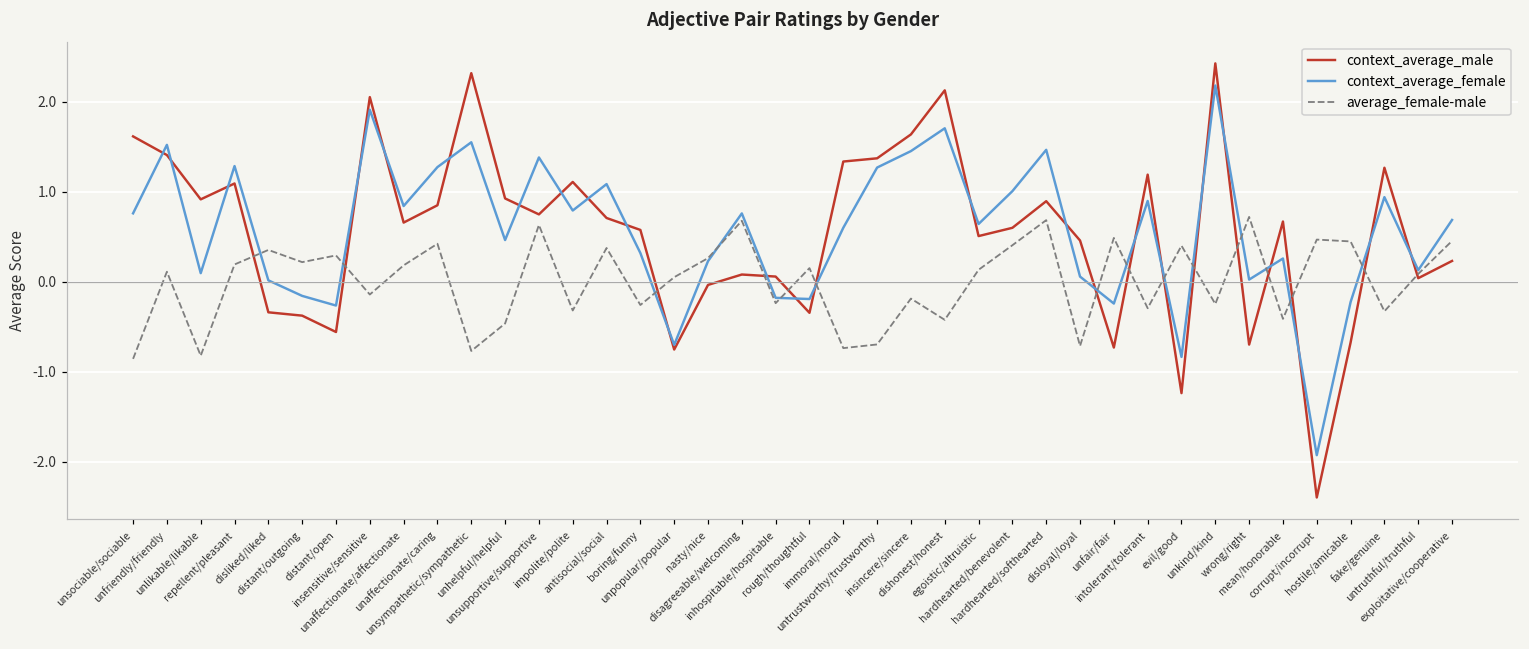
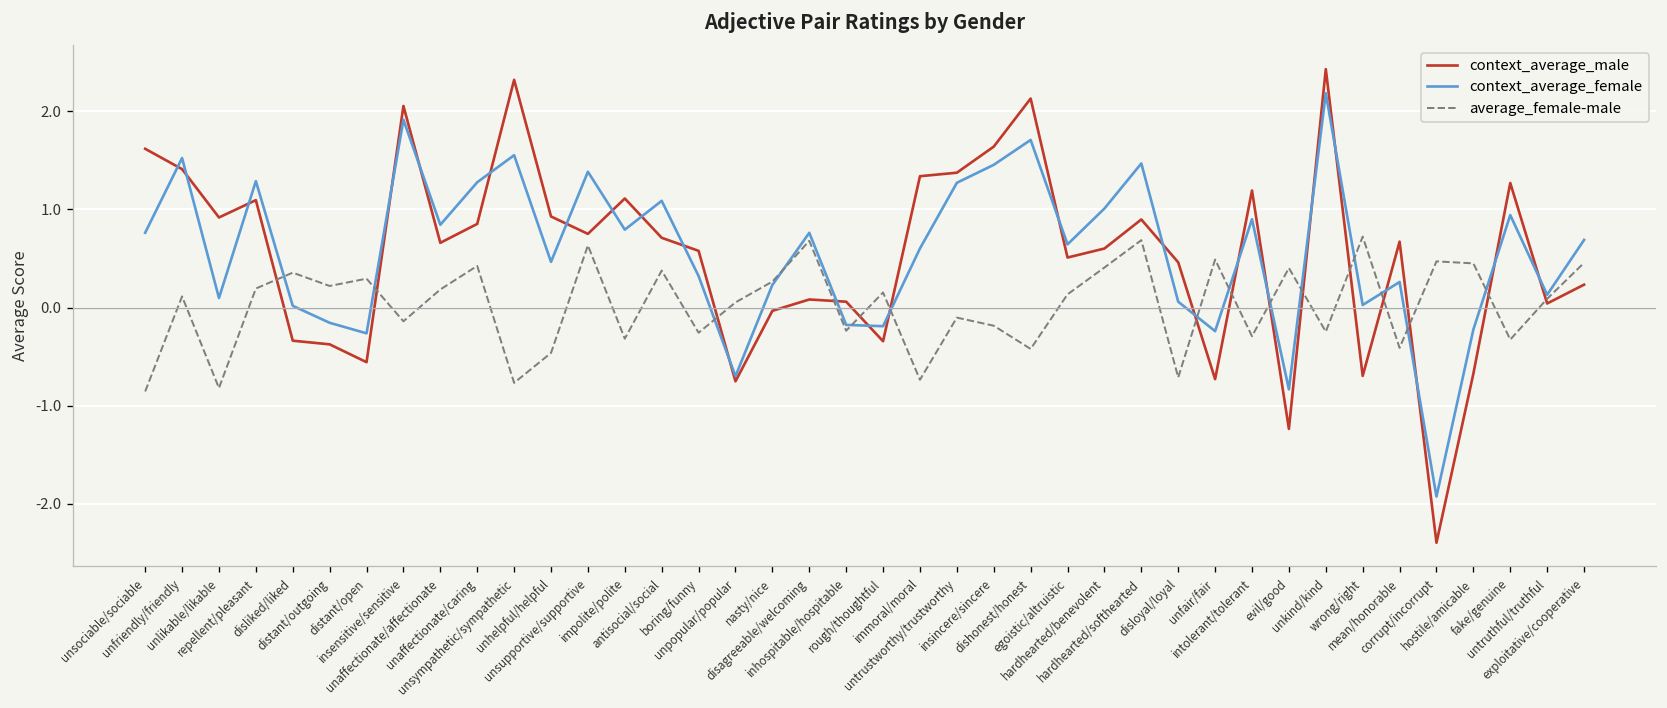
  {
    "context_average_male": {
      "unsociable/sociable": 1.6,
      "unfriendly/friendly": 1.4,
      "unlikable/likable": 0.9,
      "repellent/pleasant": 1.1,
      "disliked/liked": -0.3,
      "distant/outgoing": -0.4,
      "distant/open": -0.6,
      "insensitive/sensitive": 2.1,
      "unaffectionate/affectionate": 0.7,
      "unaffectionate/caring": 0.9,
      "unsympathetic/sympathetic": 2.3,
      "unhelpful/helpful": 0.9,
      "unsupportive/supportive": 0.7,
      "impolite/polite": 1.1,
      "antisocial/social": 0.7,
      "boring/funny": 0.6,
      "unpopular/popular": -0.8,
      "nasty/nice": 0.0,
      "disagreeable/welcoming": 0.1,
      "inhospitable/hospitable": 0.1,
      "rough/thoughtful": -0.3,
      "immoral/moral": 1.3,
      "untrustworthy/trustworthy": 1.4,
      "insincere/sincere": 1.6,
      "dishonest/honest": 2.1,
      "egoistic/altruistic": 0.5,
      "hardhearted/benevolent": 0.6,
      "hardhearted/softhearted": 0.9,
      "disloyal/loyal": 0.5,
      "unfair/fair": -0.7,
      "intolerant/tolerant": 1.2,
      "evil/good": -1.2,
      "unkind/kind": 2.4,
      "wrong/right": -0.7,
      "mean/honorable": 0.7,
      "corrupt/incorrupt": -2.4,
      "hostile/amicable": -0.7,
      "fake/genuine": 1.3,
      "untruthful/truthful": 0.0,
      "exploitative/cooperative": 0.2
    },
    "context_average_female": {
      "unsociable/sociable": 0.8,
      "unfriendly/friendly": 1.5,
      "unlikable/likable": 0.1,
      "repellent/pleasant": 1.3,
      "disliked/liked": 0.0,
      "distant/outgoing": -0.2,
      "distant/open": -0.3,
      "insensitive/sensitive": 1.9,
      "unaffectionate/affectionate": 0.8,
      "unaffectionate/caring": 1.3,
      "unsympathetic/sympathetic": 1.6,
      "unhelpful/helpful": 0.5,
      "unsupportive/supportive": 1.4,
      "impolite/polite": 0.8,
      "antisocial/social": 1.1,
      "boring/funny": 0.3,
      "unpopular/popular": -0.7,
      "nasty/nice": 0.2,
      "disagreeable/welcoming": 0.8,
      "inhospitable/hospitable": -0.2,
      "rough/thoughtful": -0.2,
      "immoral/moral": 0.6,
      "untrustworthy/trustworthy": 1.3,
      "insincere/sincere": 1.5,
      "dishonest/honest": 1.7,
      "egoistic/altruistic": 0.6,
      "hardhearted/benevolent": 1.0,
      "hardhearted/softhearted": 1.5,
      "disloyal/loyal": 0.1,
      "unfair/fair": -0.2,
      "intolerant/tolerant": 0.9,
      "evil/good": -0.8,
      "unkind/kind": 2.2,
      "wrong/right": 0.0,
      "mean/honorable": 0.3,
      "corrupt/incorrupt": -1.9,
      "hostile/amicable": -0.2,
      "fake/genuine": 0.9,
      "untruthful/truthful": 0.1,
      "exploitative/cooperative": 0.7
    },
    "average_female-male": {
      "unsociable/sociable": -0.9,
      "unfriendly/friendly": 0.1,
      "unlikable/likable": -0.8,
      "repellent/pleasant": 0.2,
      "disliked/liked": 0.4,
      "distant/outgoing": 0.2,
      "distant/open": 0.3,
      "insensitive/sensitive": -0.1,
      "unaffectionate/affectionate": 0.2,
      "unaffectionate/caring": 0.4,
      "unsympathetic/sympathetic": -0.8,
      "unhelpful/helpful": -0.5,
      "unsupportive/supportive": 0.6,
      "impolite/polite": -0.3,
      "antisocial/social": 0.4,
      "boring/funny": -0.3,
      "unpopular/popular": 0.1,
      "nasty/nice": 0.3,
      "disagreeable/welcoming": 0.7,
      "inhospitable/hospitable": -0.2,
      "rough/thoughtful": 0.2,
      "immoral/moral": -0.7,
-     "untrustworthy/trustworthy": -0.7,
+     "untrustworthy/trustworthy": -0.1,
      "insincere/sincere": -0.2,
      "dishonest/honest": -0.4,
      "egoistic/altruistic": 0.1,
      "hardhearted/benevolent": 0.4,
      "hardhearted/softhearted": 0.7,
      "disloyal/loyal": -0.7,
      "unfair/fair": 0.5,
      "intolerant/tolerant": -0.3,
      "evil/good": 0.4,
      "unkind/kind": -0.2,
      "wrong/right": 0.7,
      "mean/honorable": -0.4,
      "corrupt/incorrupt": 0.5,
      "hostile/amicable": 0.4,
      "fake/genuine": -0.3,
      "untruthful/truthful": 0.1,
      "exploitative/cooperative": 0.5
    }
  }
